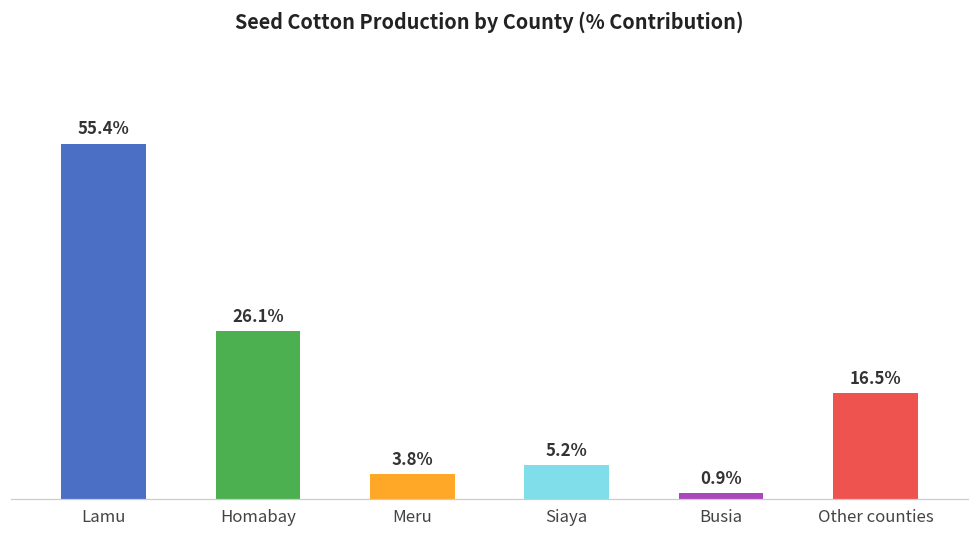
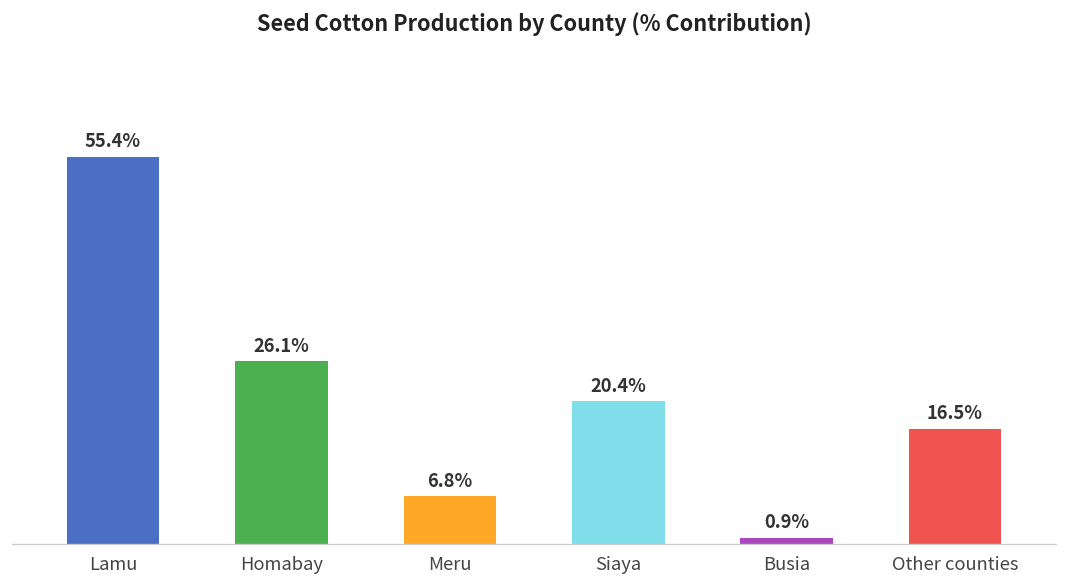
  {
    "Lamu": "55.4%",
    "Homabay": "26.1%",
-   "Meru": "3.8%",
-   "Siaya": "5.2%",
+   "Meru": "6.8%",
+   "Siaya": "20.4%",
    "Busia": "0.9%",
    "Other counties": "16.5%"
  }
